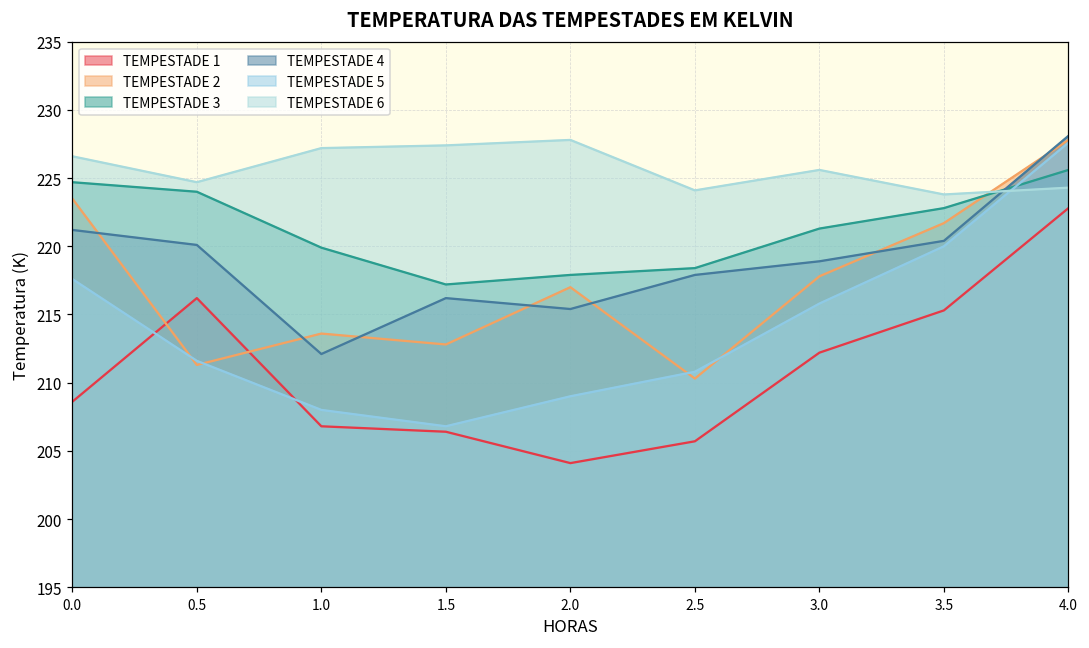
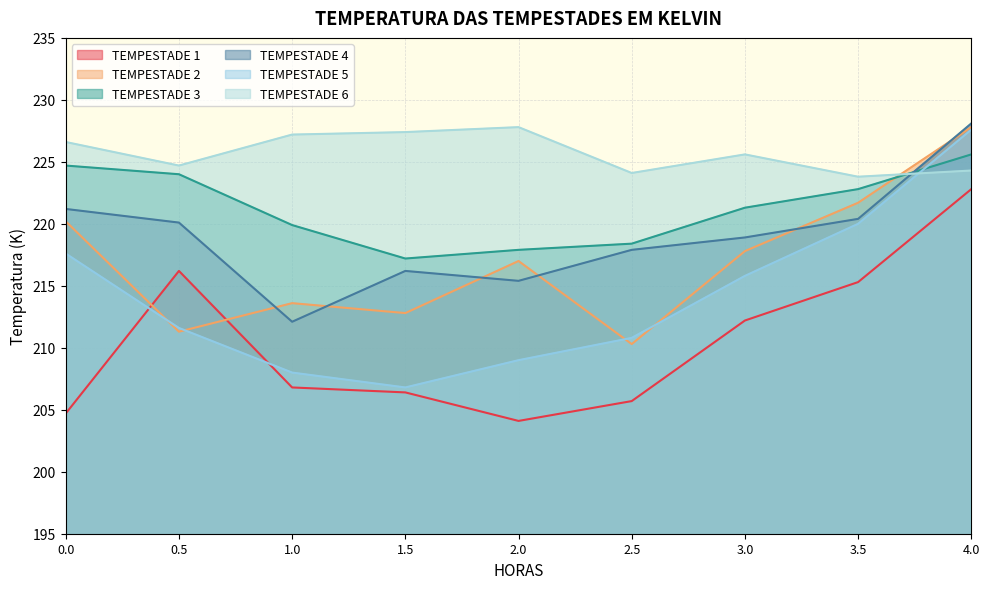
  {
    "TEMPESTADE 1": {
-     "0.0": 208.6,
+     "0.0": 204.7,
      "0.5": 216.2,
      "1.0": 206.8,
      "1.5": 206.4,
      "2.0": 204.1,
      "2.5": 205.7,
      "3.0": 212.2,
      "3.5": 215.3,
      "4.0": 222.8
    },
    "TEMPESTADE 2": {
-     "0.0": 223.5,
+     "0.0": 220.2,
      "0.5": 211.3,
      "1.0": 213.6,
      "1.5": 212.8,
      "2.0": 217.0,
      "2.5": 210.3,
      "3.0": 217.8,
      "3.5": 221.7
    }
  }
